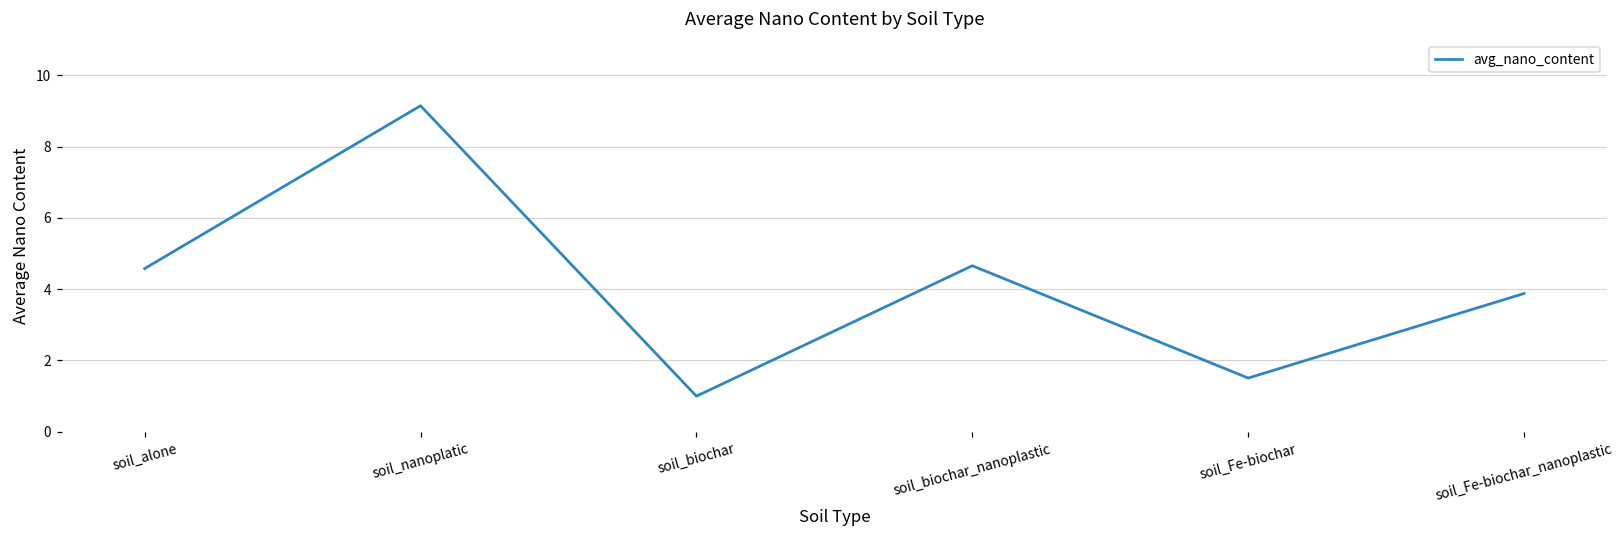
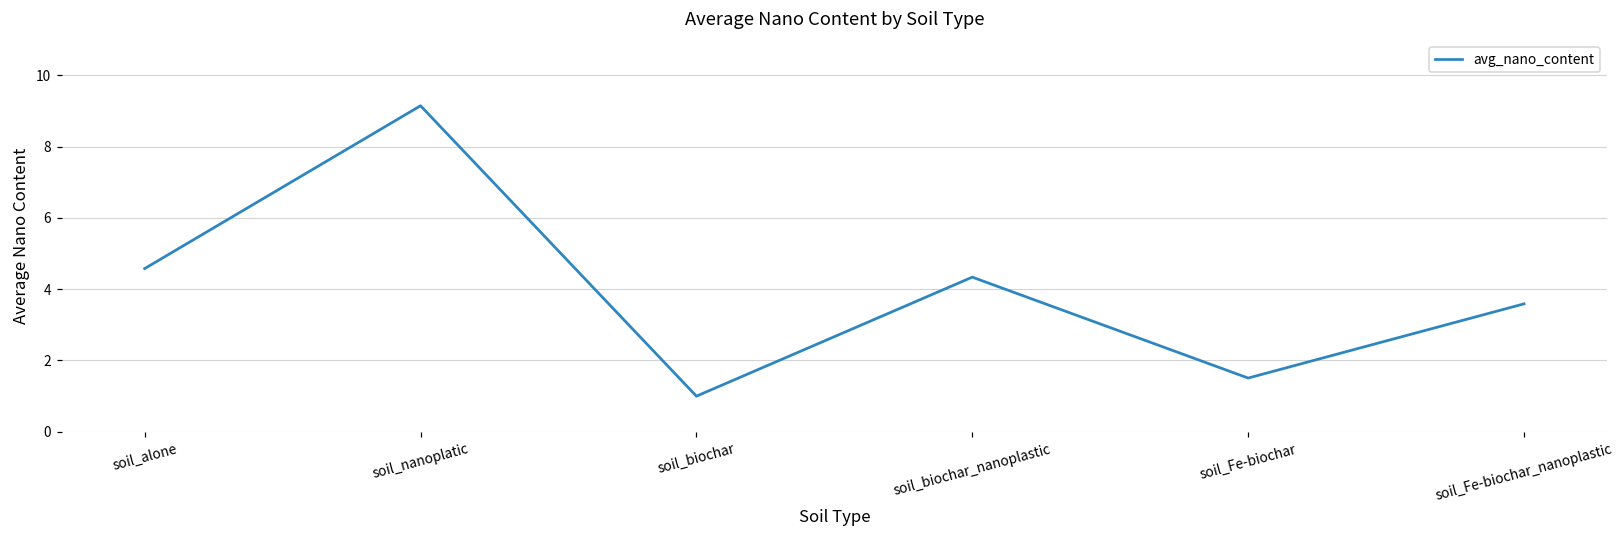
  {
    "soil_alone": 4.6,
    "soil_nanoplatic": 9.2,
    "soil_biochar": 1.0,
-   "soil_biochar_nanoplastic": 4.7,
+   "soil_biochar_nanoplastic": 4.3,
    "soil_Fe-biochar": 1.5,
-   "soil_Fe-biochar_nanoplastic": 3.9
+   "soil_Fe-biochar_nanoplastic": 3.6
  }
